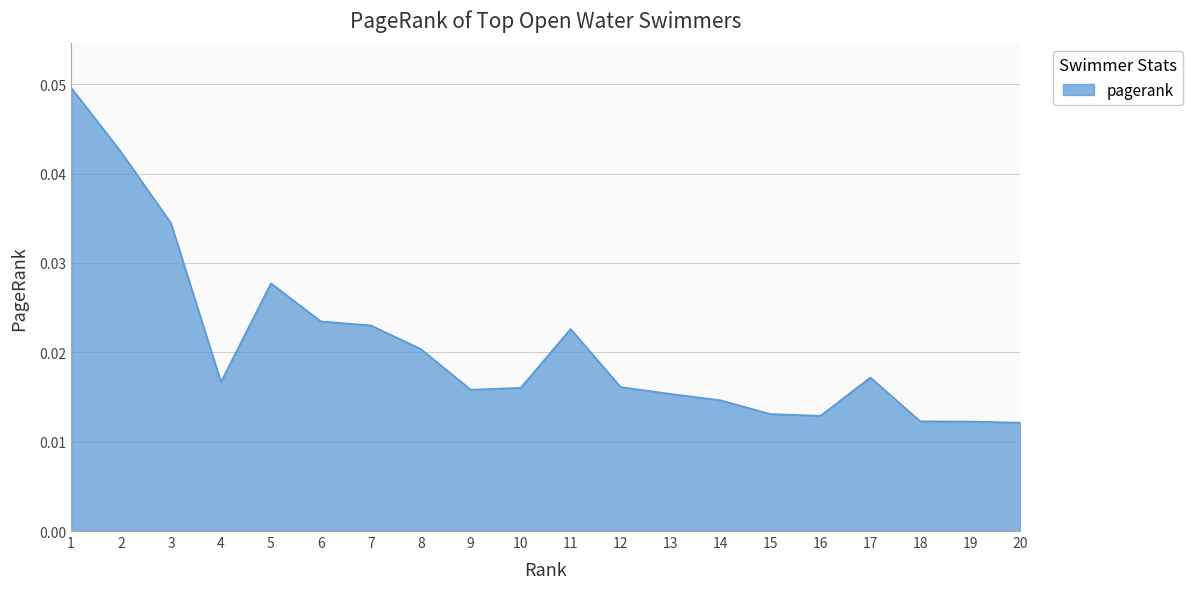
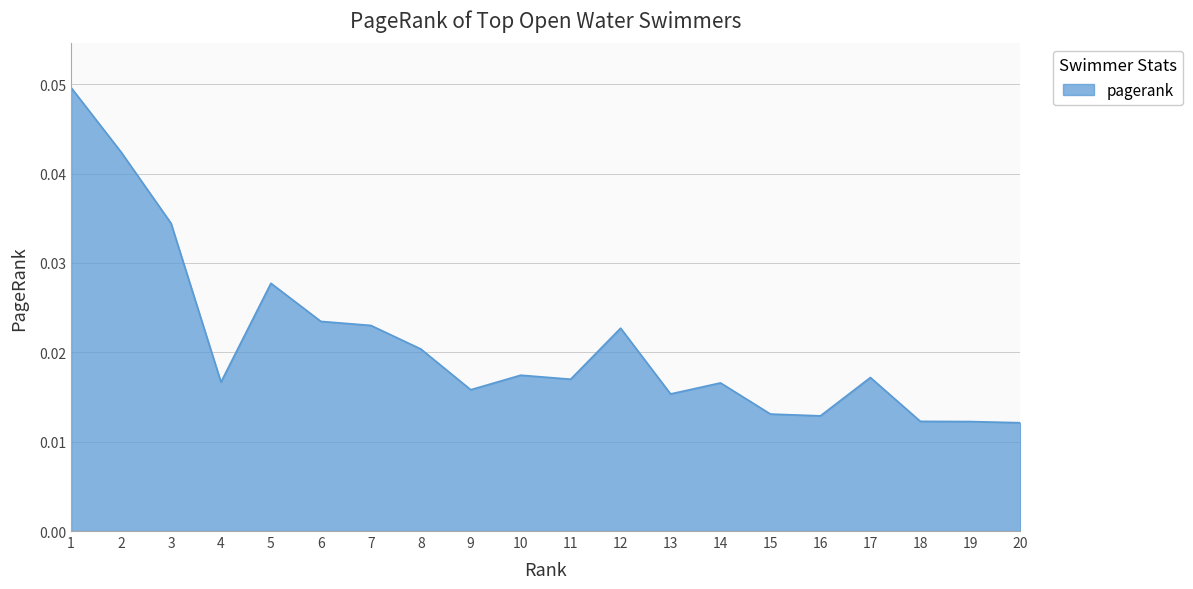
  {
    "1": 0.050,
    "2": 0.042,
    "3": 0.034,
    "4": 0.017,
    "5": 0.028,
    "6": 0.023,
    "7": 0.023,
    "8": 0.020,
    "9": 0.016,
-   "10": 0.016,
-   "11": 0.023,
-   "12": 0.016,
+   "10": 0.017,
+   "11": 0.017,
+   "12": 0.023,
    "13": 0.015,
-   "14": 0.015,
+   "14": 0.017,
    "15": 0.013,
    "16": 0.013,
    "17": 0.017,
    "18": 0.012,
    "19": 0.012,
    "20": 0.012
  }
